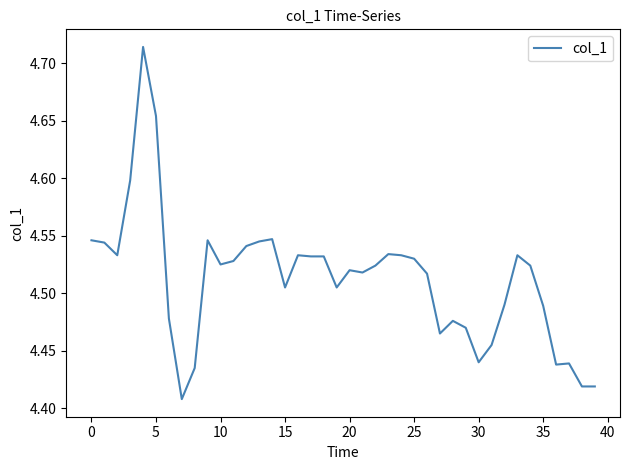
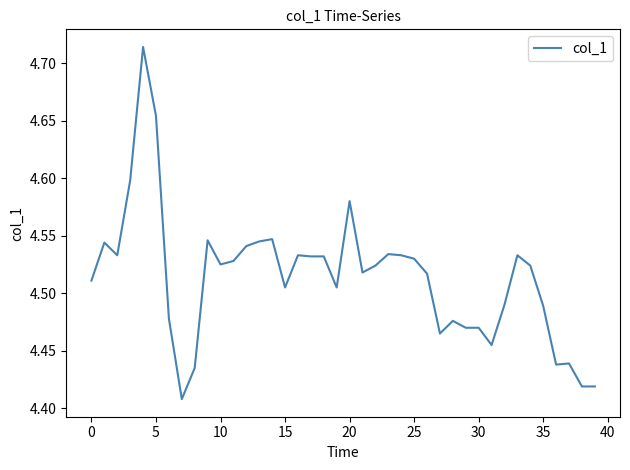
  {
-   "0": 4.546,
+   "0": 4.511,
    "5": 4.654,
    "10": 4.525,
    "15": 4.505,
-   "20": 4.52,
+   "20": 4.58,
    "25": 4.530,
-   "30": 4.44,
+   "30": 4.47,
    "35": 4.489
  }
